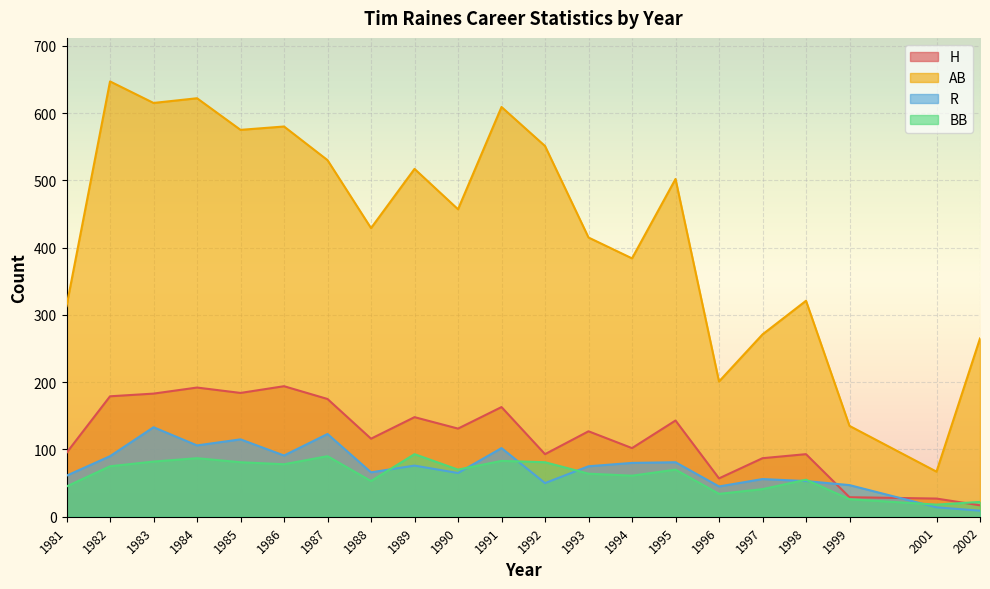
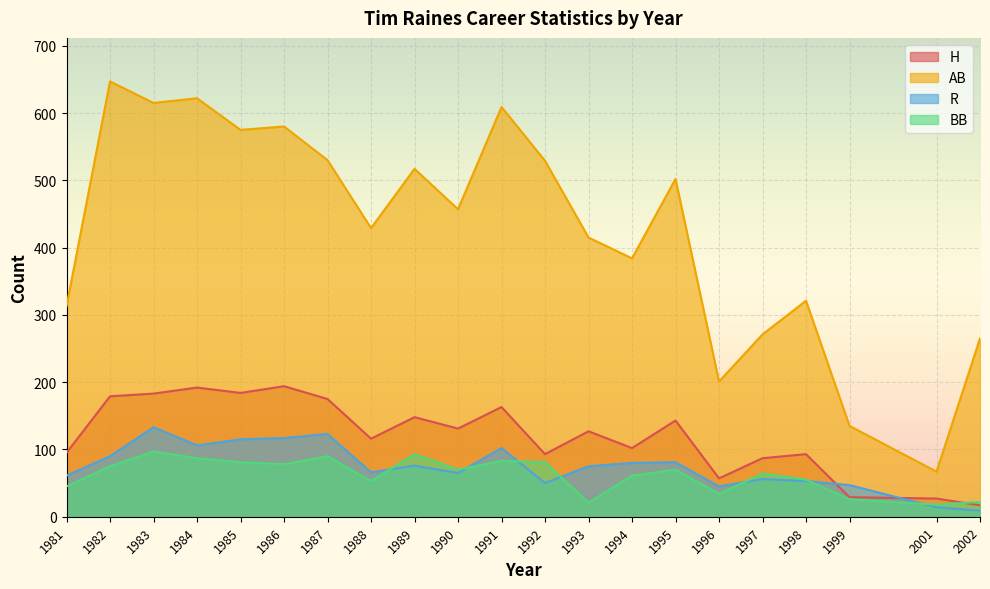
  {
    "H": {
      "1981": 100,
      "1982": 180,
      "1983": 180,
      "1984": 190,
      "1985": 180,
      "1986": 190,
      "1987": 180,
      "1988": 120,
      "1989": 150,
      "1990": 130,
      "1991": 160,
      "1992": 90,
      "1993": 130,
      "1994": 100,
      "1995": 140,
      "1996": 60,
      "1997": 90,
      "1998": 90,
      "2001": 30,
      "2002": 20
    },
    "AB": {
      "1981": 310,
      "1982": 650,
      "1983": 620,
      "1984": 620,
      "1985": 580,
      "1986": 580,
      "1987": 530,
      "1988": 430,
      "1989": 520,
      "1990": 460,
      "1991": 610,
-     "1992": 550,
+     "1992": 530,
      "1993": 420,
      "1994": 380,
      "1995": 500,
      "1996": 200,
      "1997": 270,
      "1998": 320,
      "1999": 140,
      "2001": 70,
      "2002": 270
    },
    "R": {
      "1981": 60,
      "1982": 90,
      "1983": 130,
      "1984": 110,
      "1985": 120,
-     "1986": 90,
+     "1986": 120,
      "1987": 120,
      "1988": 70,
      "1989": 80,
      "1990": 70,
      "1991": 100,
      "1992": 50,
      "1993": 80,
      "1994": 80,
      "1995": 80,
      "1996": 50,
      "1997": 60,
      "1999": 50,
      "2001": 10,
      "2002": 10
    },
    "BB": {
      "1981": 50,
      "1982": 80,
-     "1983": 80,
+     "1983": 100,
      "1984": 90,
      "1985": 80,
      "1986": 80,
      "1987": 90,
      "1988": 50,
      "1989": 90,
      "1990": 70,
      "1991": 80,
      "1992": 80,
-     "1993": 60,
+     "1993": 20,
      "1994": 60,
      "1995": 70,
      "1996": 30,
-     "1997": 40,
+     "1997": 60,
      "2001": 20,
      "2002": 20
    }
  }
